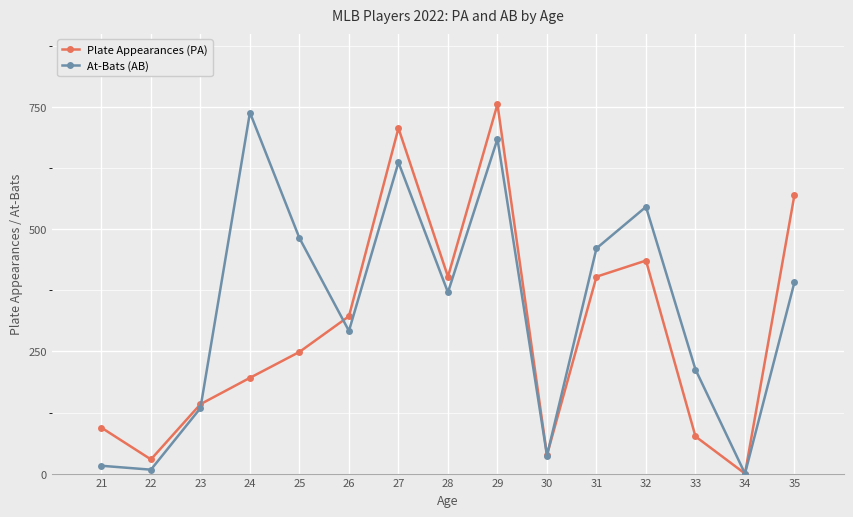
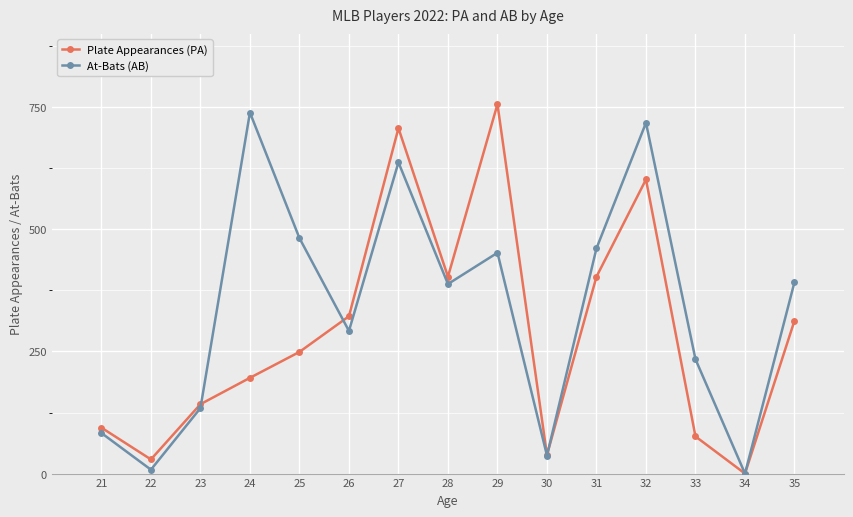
  {
    "Plate Appearances (PA)": {
      "21": 90,
      "22": 30,
      "23": 140,
      "24": 200,
      "25": 250,
      "26": 320,
      "27": 710,
      "28": 400,
      "29": 760,
      "31": 400,
-     "32": 440,
+     "32": 600,
      "33": 80,
-     "35": 570
+     "35": 310
    },
    "At-Bats (AB)": {
-     "21": 20,
+     "21": 80,
      "22": 10,
      "23": 130,
      "24": 740,
      "25": 480,
      "26": 290,
      "27": 640,
-     "28": 370,
-     "29": 690,
+     "28": 390,
+     "29": 450,
      "31": 460,
-     "32": 550,
-     "33": 210,
+     "32": 720,
+     "33": 230,
      "35": 390
    }
  }
